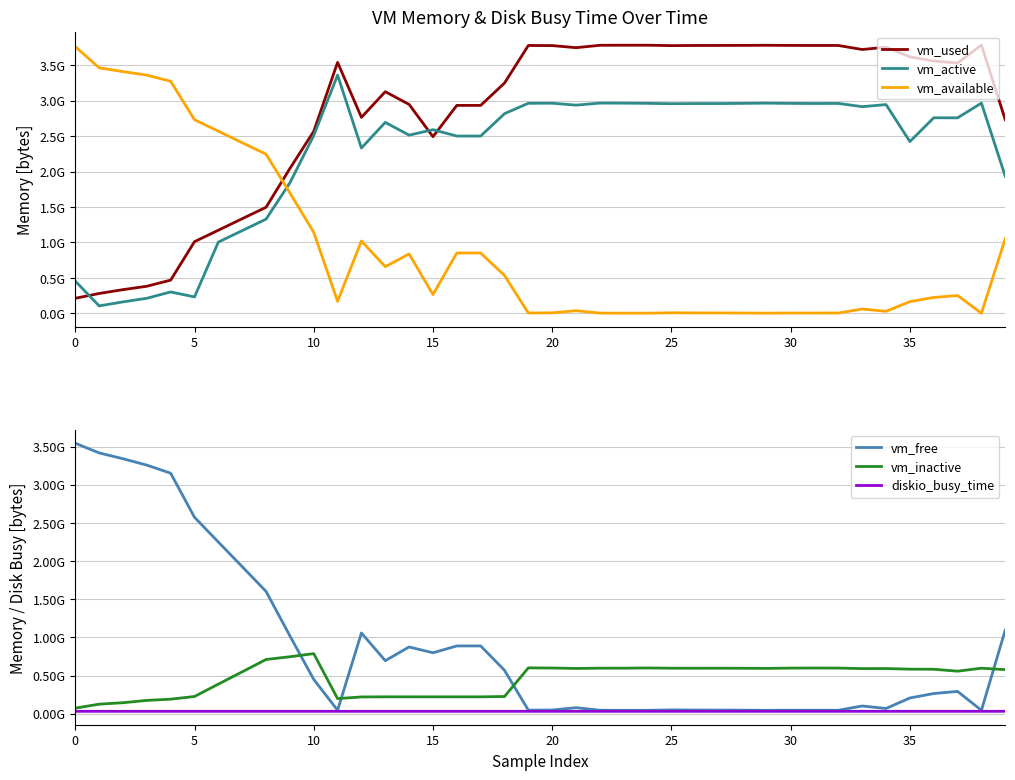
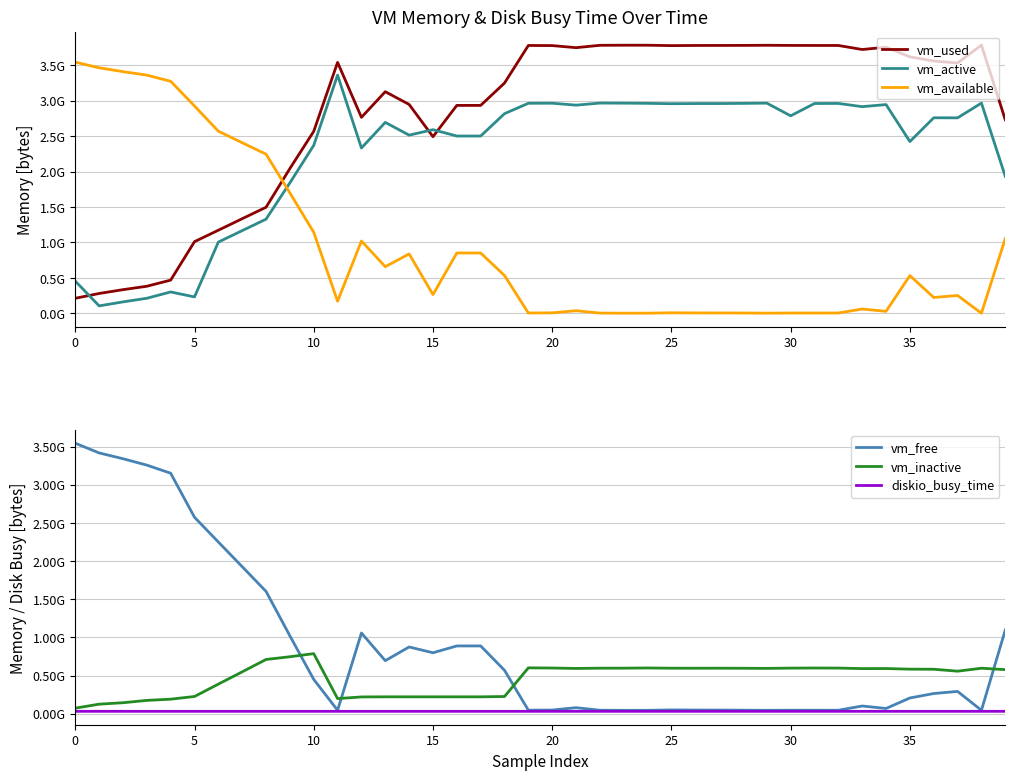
  {
    "VM Memory & Disk Busy Time Over Time": {
      "vm_used": {
        "0": 200000000,
        "5": 1000000000,
        "10": 2600000000,
        "15": 2500000000,
        "20": 3800000000,
        "25": 3800000000,
        "30": 3800000000
      },
      "vm_active": {
        "0": 500000000,
        "5": 200000000,
-       "10": 2500000000,
+       "10": 2400000000,
        "15": 2600000000,
        "20": 3000000000,
        "25": 3000000000,
-       "30": 3000000000,
+       "30": 2800000000,
        "35": 2400000000
      },
      "vm_available": {
-       "0": 3800000000,
-       "5": 2700000000,
+       "0": 3500000000,
+       "5": 2900000000,
        "10": 1100000000,
        "15": 300000000,
        "20": 0,
        "25": 0,
        "30": 0,
-       "35": 200000000
+       "35": 500000000
      }
    }
  }
